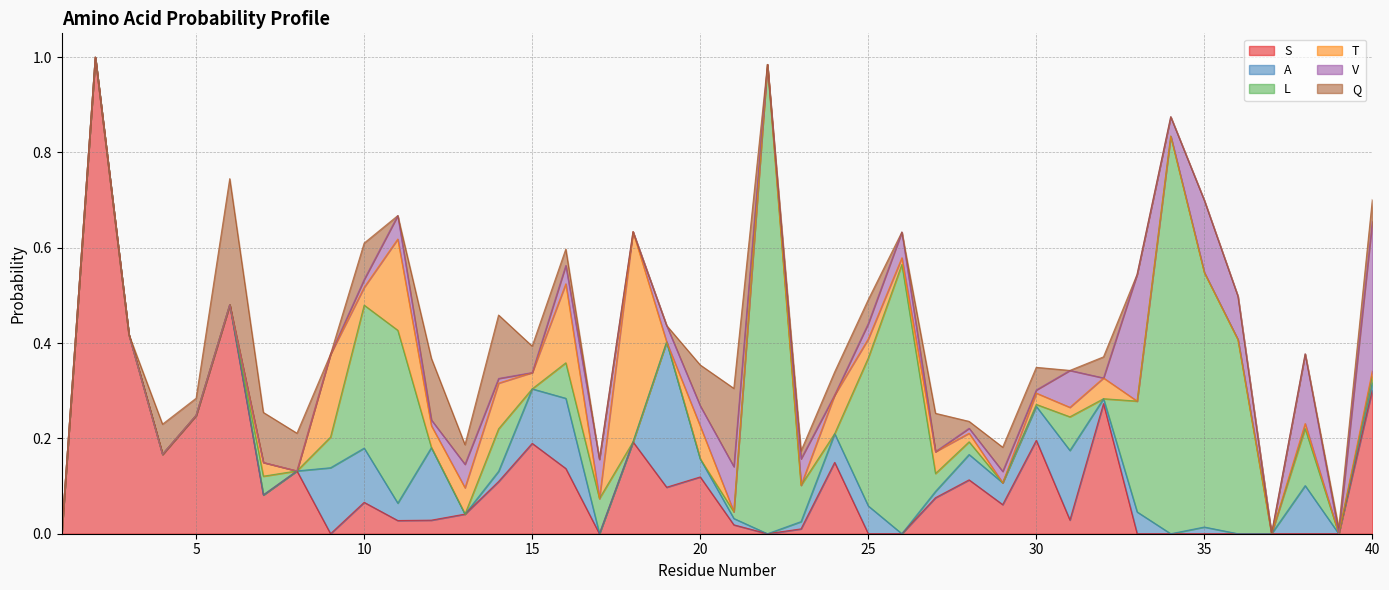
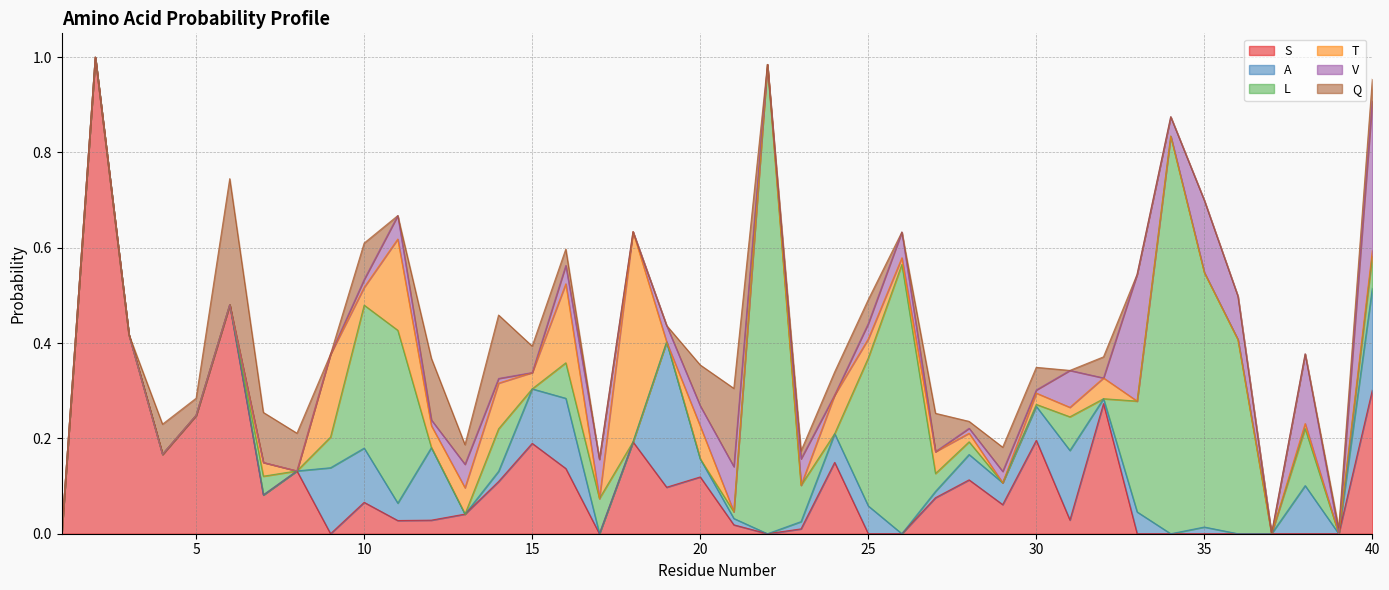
  {
    "S": {
      "10": 0.07,
      "15": 0.19,
      "20": 0.12,
      "25": 0.00,
      "30": 0.20,
      "35": 0.00,
      "40": 0.30
    },
    "A": {
      "10": 0.11,
      "25": 0.06,
      "35": 0.01,
-     "40": 0.02
+     "40": 0.21
    },
    "L": {
      "10": 0.30,
      "25": 0.31,
-     "40": 0.01
+     "40": 0.07
    },
    "T": {
      "10": 0.04,
      "20": 0.07,
      "25": 0.04,
      "30": 0.02,
      "40": 0.01
    },
    "V": {
      "10": 0.02,
      "20": 0.04,
      "25": 0.03,
      "30": 0.01,
      "40": 0.31
    },
    "Q": {
      "5": 0.04,
      "10": 0.08,
      "15": 0.06,
      "20": 0.09,
      "25": 0.05,
      "30": 0.05,
      "40": 0.05
    }
  }
